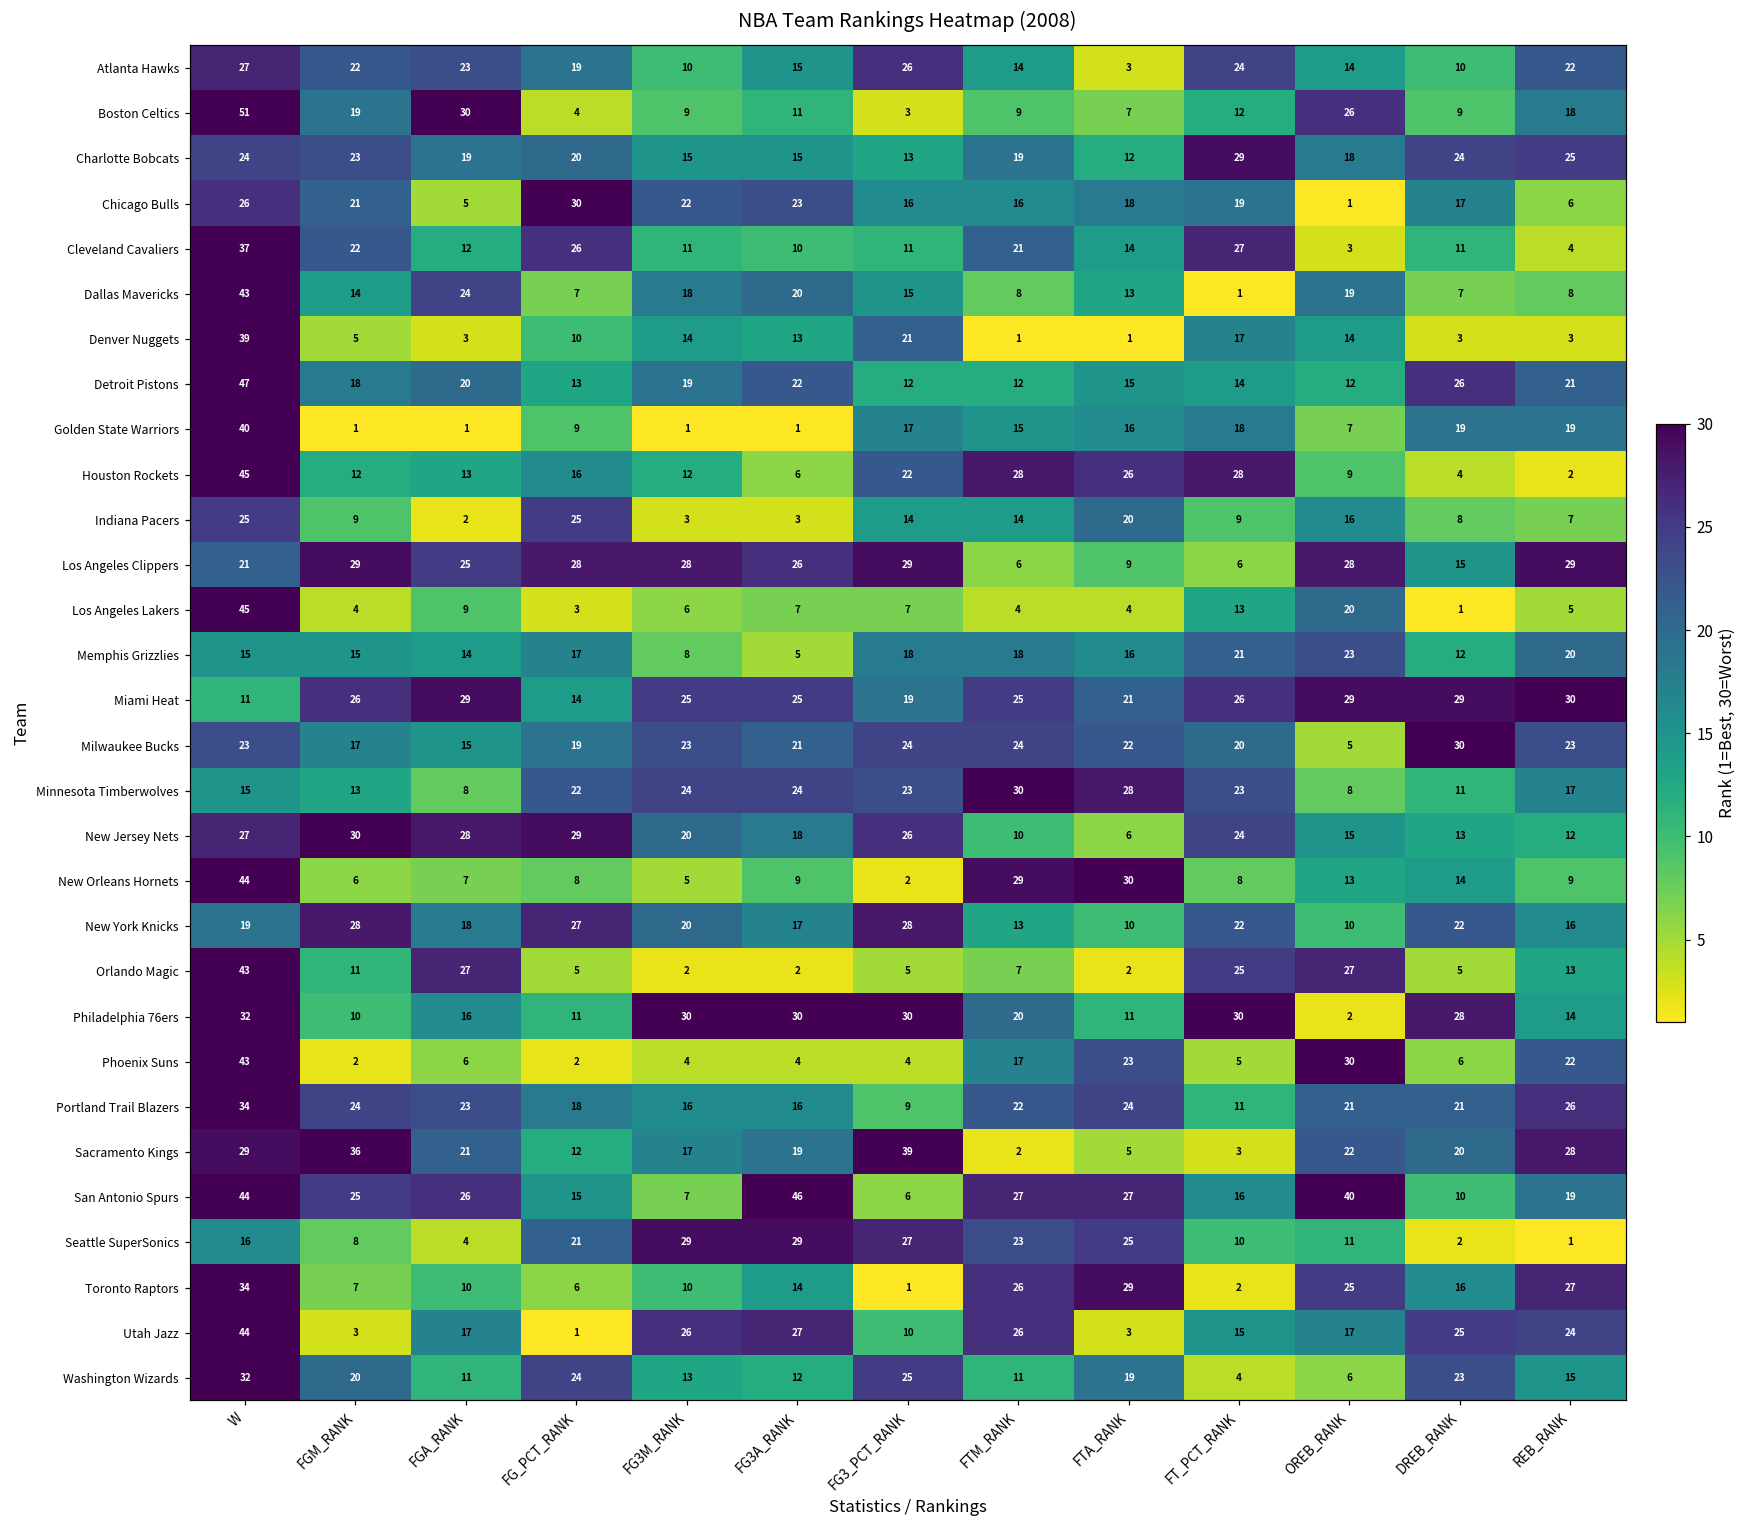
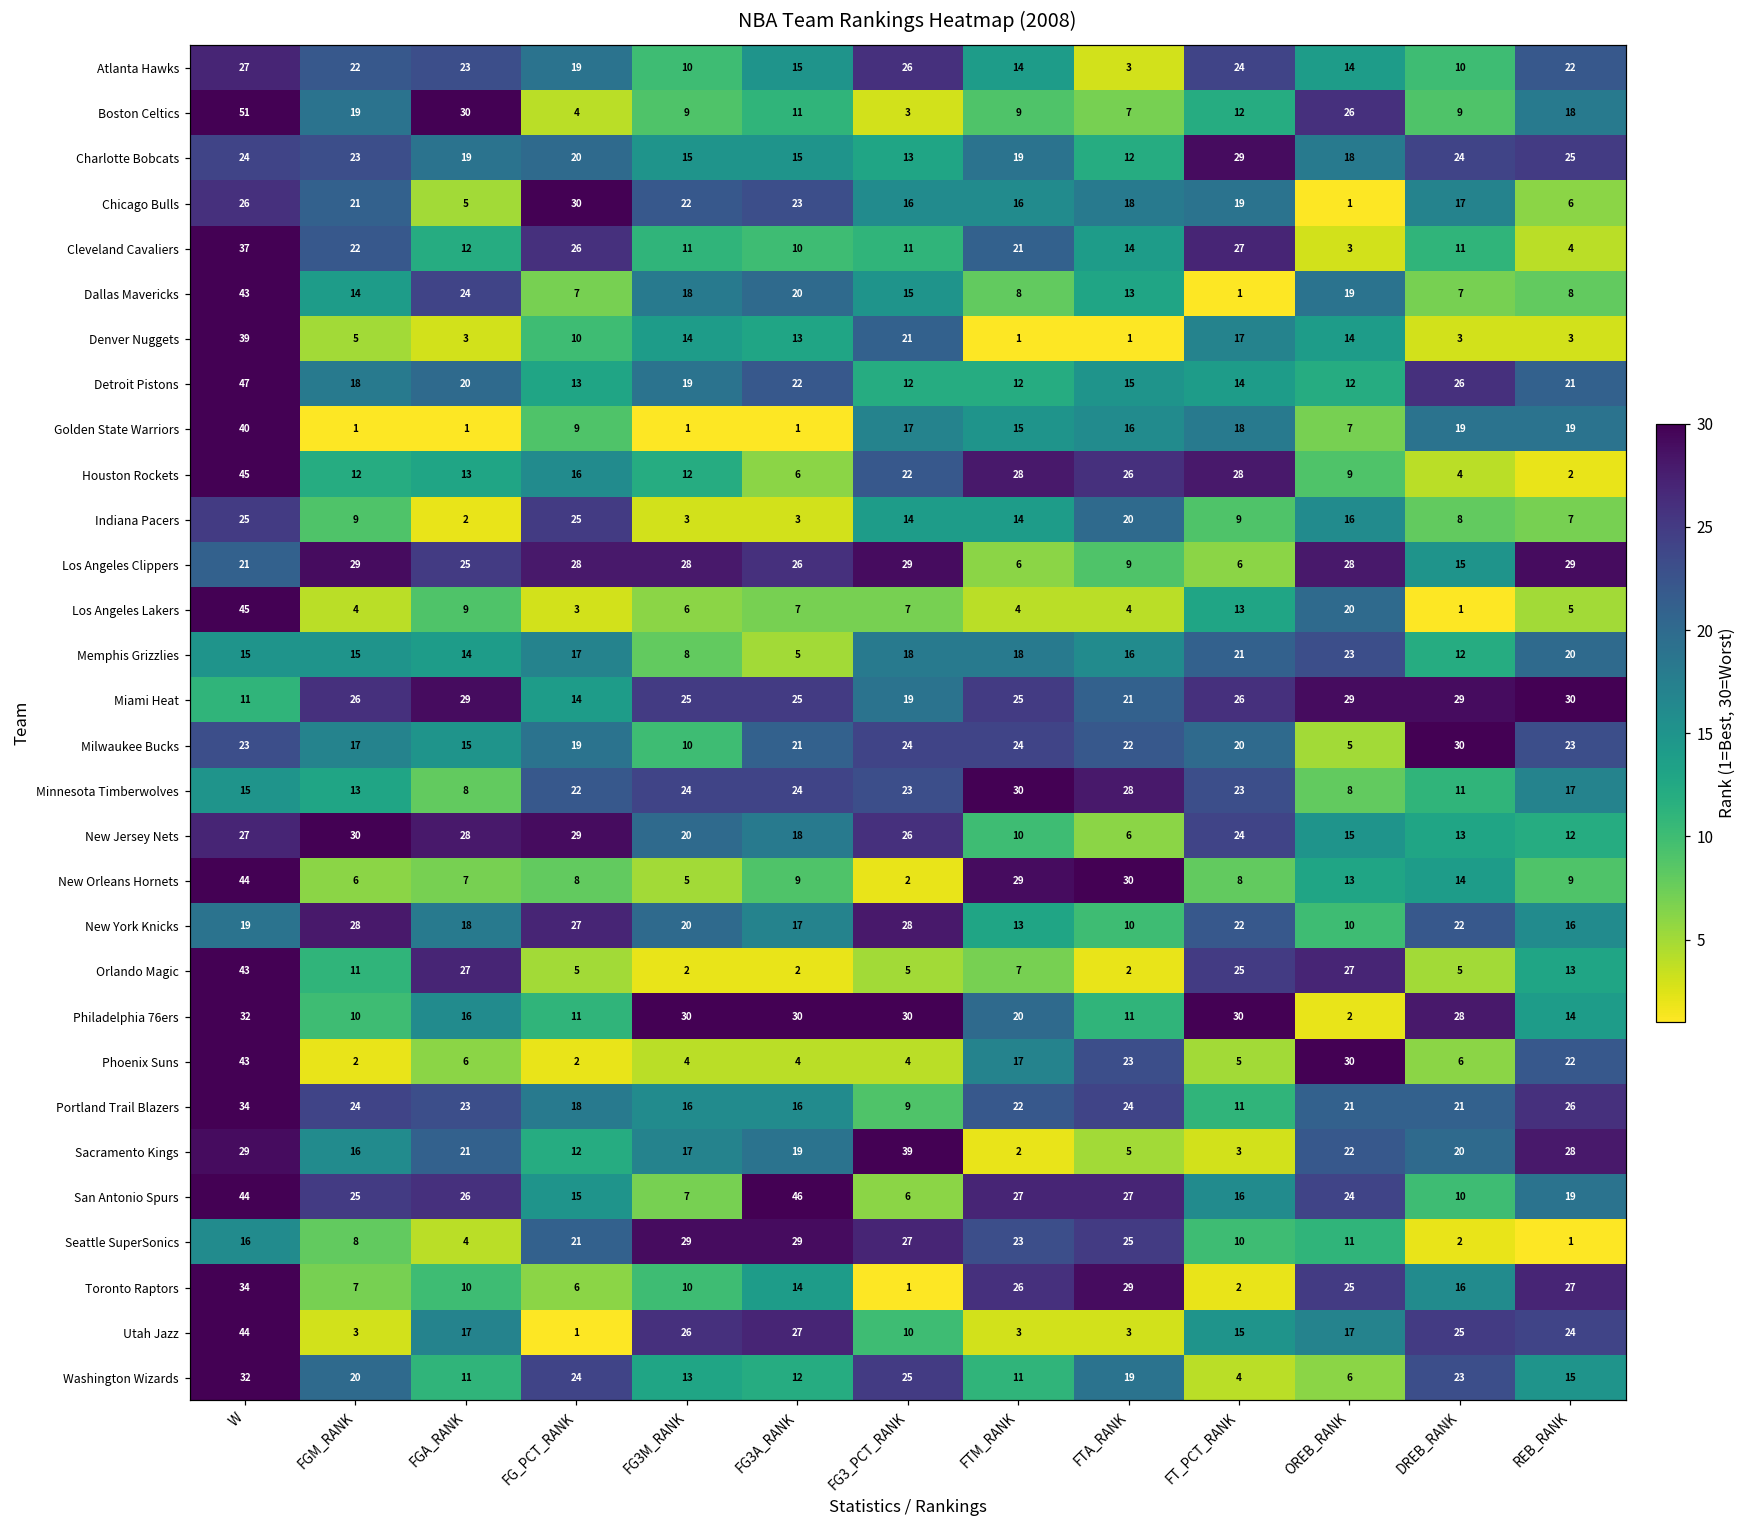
  {
    "Milwaukee Bucks": {
      "W": 23,
      "FGM_RANK": 17,
      "FGA_RANK": 15,
      "FG_PCT_RANK": 19,
-     "FG3M_RANK": 23,
+     "FG3M_RANK": 10,
      "FG3A_RANK": 21,
      "FG3_PCT_RANK": 24,
      "FTM_RANK": 24,
      "FTA_RANK": 22,
      "FT_PCT_RANK": 20,
      "OREB_RANK": 5,
      "DREB_RANK": 30,
      "REB_RANK": 23
    },
    "Sacramento Kings": {
      "W": 29,
-     "FGM_RANK": 36,
+     "FGM_RANK": 16,
      "FGA_RANK": 21,
      "FG_PCT_RANK": 12,
      "FG3M_RANK": 17,
      "FG3A_RANK": 19,
      "FG3_PCT_RANK": 39,
      "FTM_RANK": 2,
      "FTA_RANK": 5,
      "FT_PCT_RANK": 3,
      "OREB_RANK": 22,
      "DREB_RANK": 20,
      "REB_RANK": 28
    },
    "San Antonio Spurs": {
      "W": 44,
      "FGM_RANK": 25,
      "FGA_RANK": 26,
      "FG_PCT_RANK": 15,
      "FG3M_RANK": 7,
      "FG3A_RANK": 46,
      "FG3_PCT_RANK": 6,
      "FTM_RANK": 27,
      "FTA_RANK": 27,
      "FT_PCT_RANK": 16,
-     "OREB_RANK": 40,
+     "OREB_RANK": 24,
      "DREB_RANK": 10,
      "REB_RANK": 19
    },
    "Utah Jazz": {
      "W": 44,
      "FGM_RANK": 3,
      "FGA_RANK": 17,
      "FG_PCT_RANK": 1,
      "FG3M_RANK": 26,
      "FG3A_RANK": 27,
      "FG3_PCT_RANK": 10,
-     "FTM_RANK": 26,
+     "FTM_RANK": 3,
      "FTA_RANK": 3,
      "FT_PCT_RANK": 15,
      "OREB_RANK": 17,
      "DREB_RANK": 25,
      "REB_RANK": 24
    }
  }
